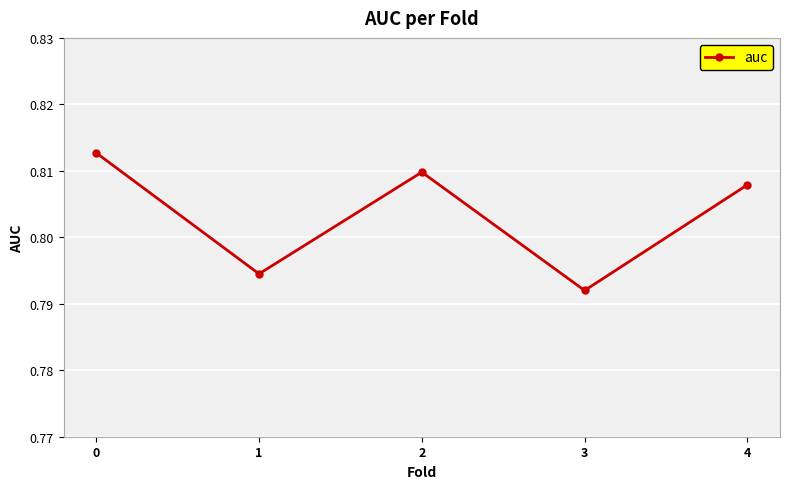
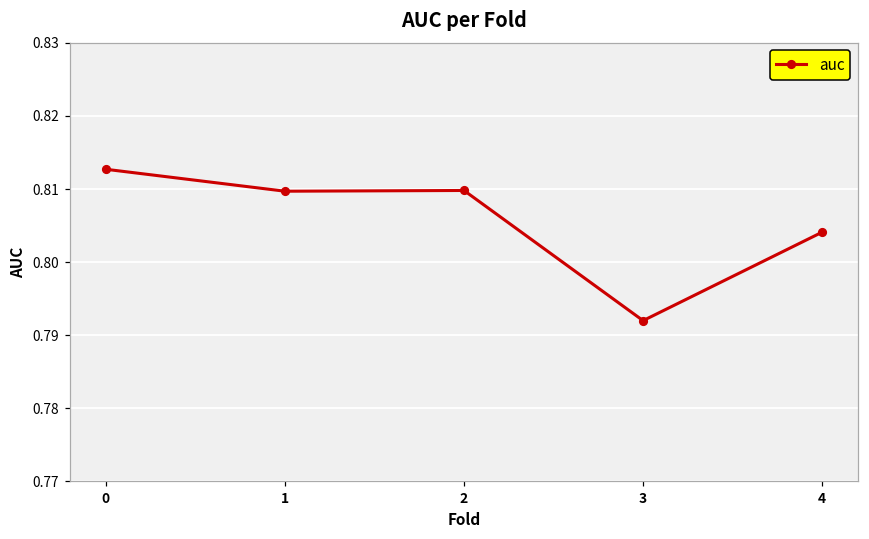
  {
    "0": 0.813,
-   "1": 0.795,
+   "1": 0.810,
    "2": 0.810,
    "3": 0.792,
-   "4": 0.808
+   "4": 0.804
  }
